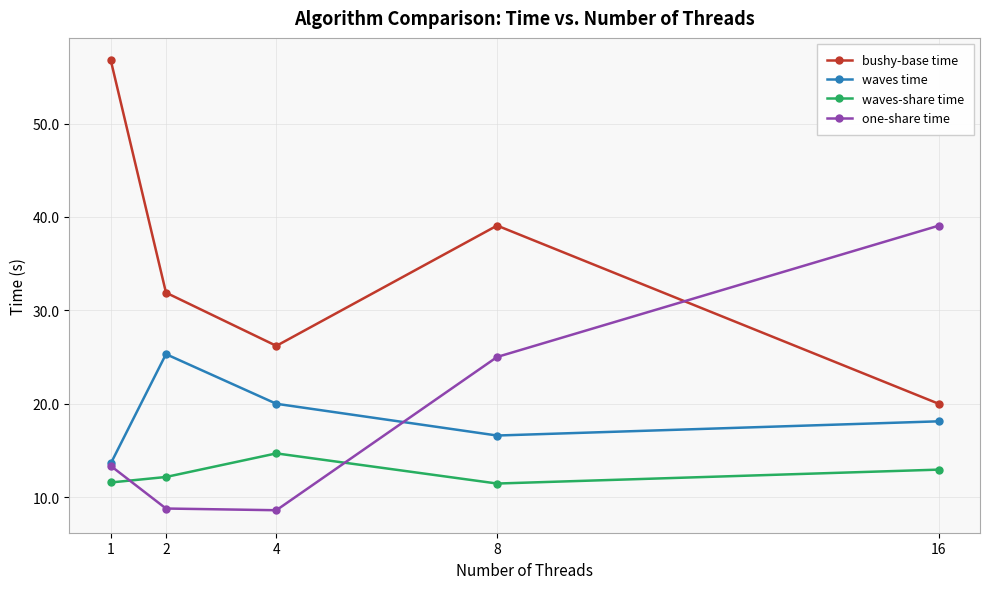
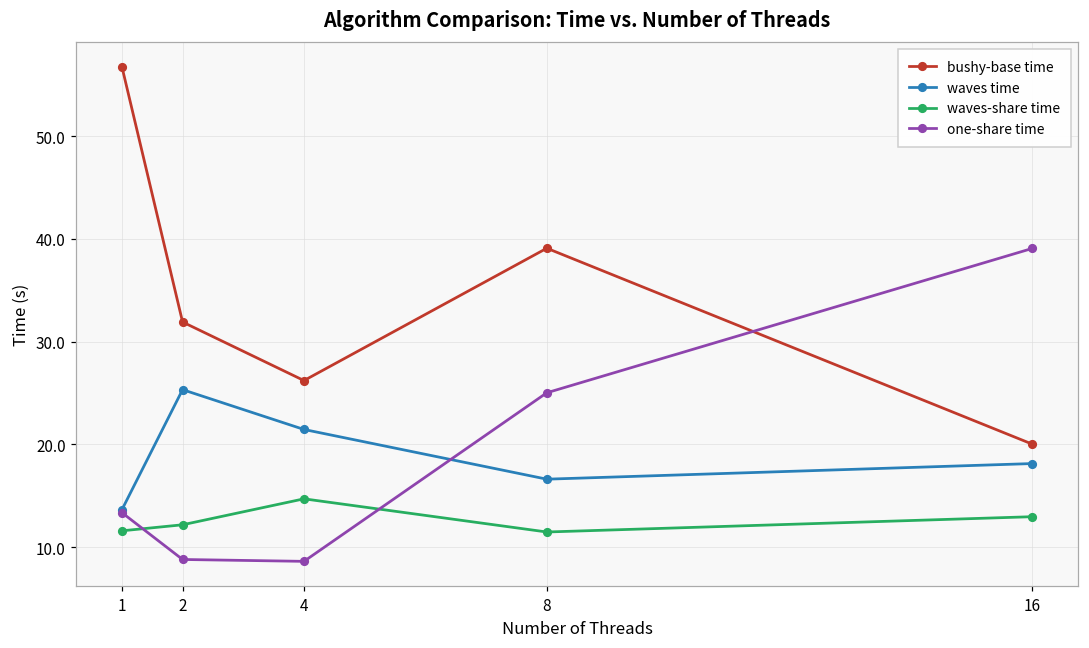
  {
    "bushy-base time": {
      "1": 57,
      "2": 32,
      "4": 26,
      "8": 39,
      "16": 20
    },
    "waves time": {
      "2": 25,
-     "4": 20,
+     "4": 21,
      "8": 17,
      "16": 18
    },
    "waves-share time": {
      "1": 12,
      "2": 12,
      "4": 15,
      "8": 11,
      "16": 13
    },
    "one-share time": {
      "2": 9,
      "4": 9,
      "8": 25,
      "16": 39
    }
  }
